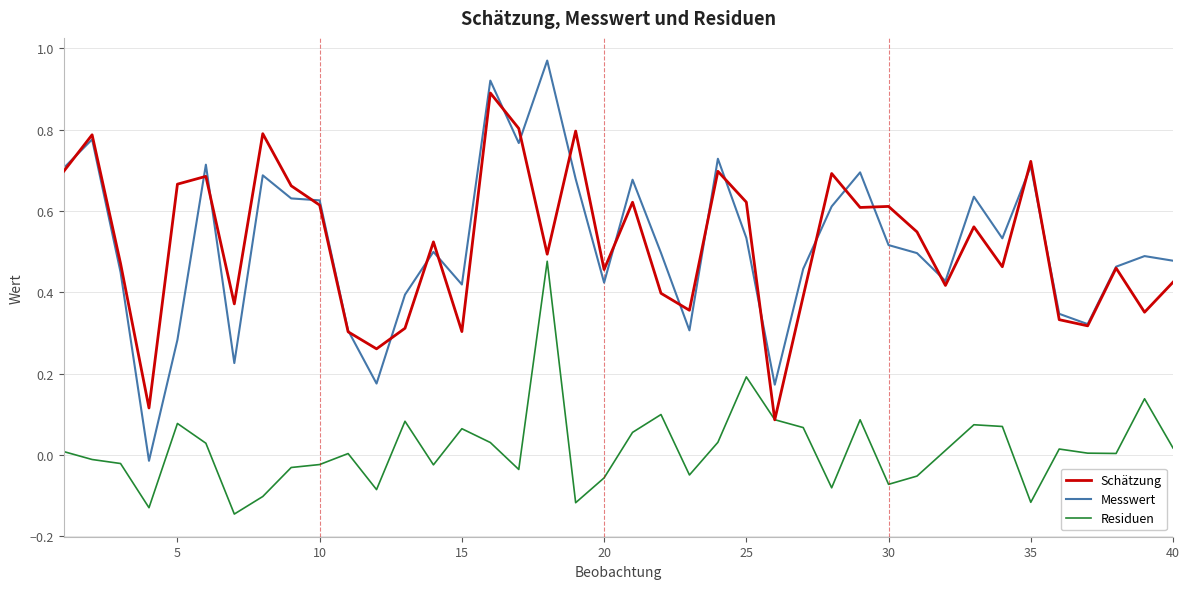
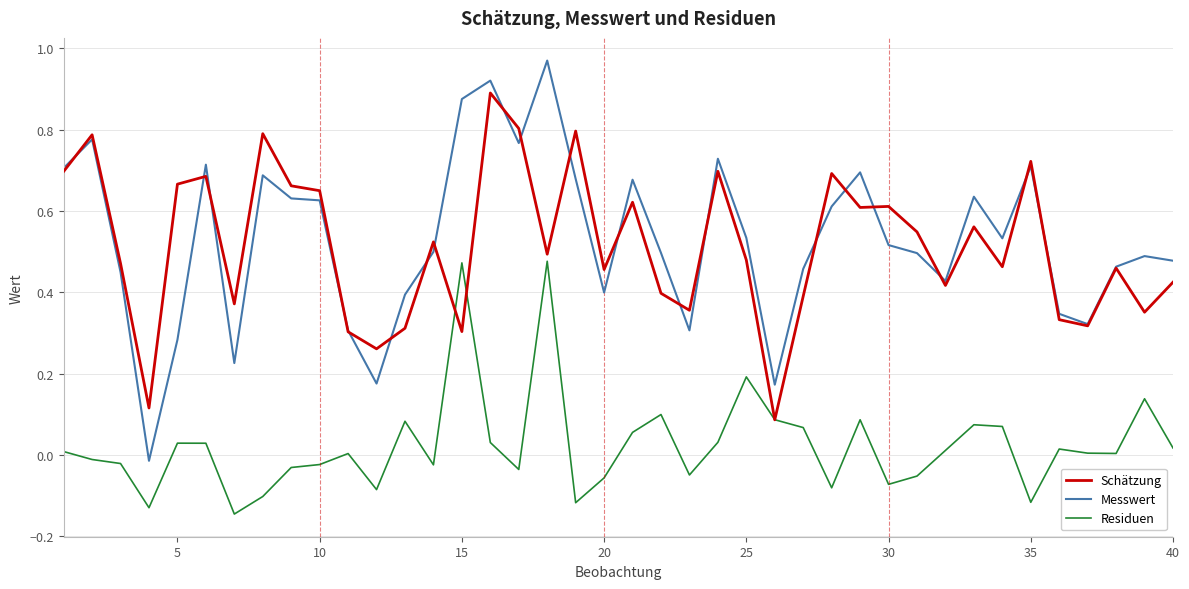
  {
    "Schätzung": {
      "5": 0.67,
-     "10": 0.61,
+     "10": 0.65,
      "15": 0.30,
      "20": 0.46,
-     "25": 0.62,
+     "25": 0.48,
      "30": 0.61,
      "35": 0.72,
      "40": 0.42
    },
    "Messwert": {
      "5": 0.28,
      "10": 0.63,
-     "15": 0.42,
-     "20": 0.42,
+     "15": 0.87,
+     "20": 0.40,
      "25": 0.53,
      "30": 0.52,
      "35": 0.71,
      "40": 0.48
    },
    "Residuen": {
-     "5": 0.08,
+     "5": 0.03,
      "10": -0.02,
-     "15": 0.06,
+     "15": 0.47,
      "20": -0.06,
      "25": 0.19,
      "30": -0.07,
      "35": -0.12,
      "40": 0.02
    }
  }
